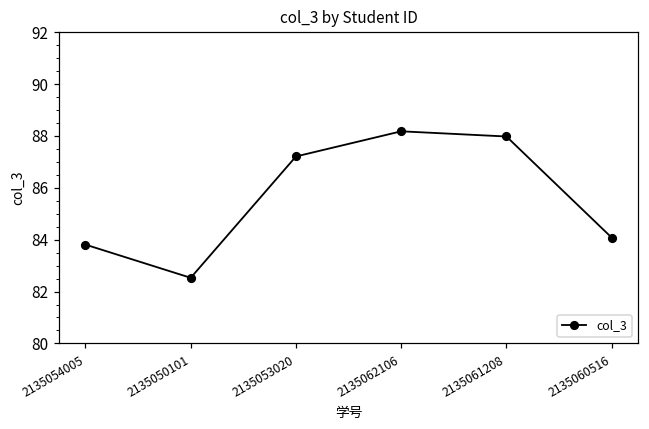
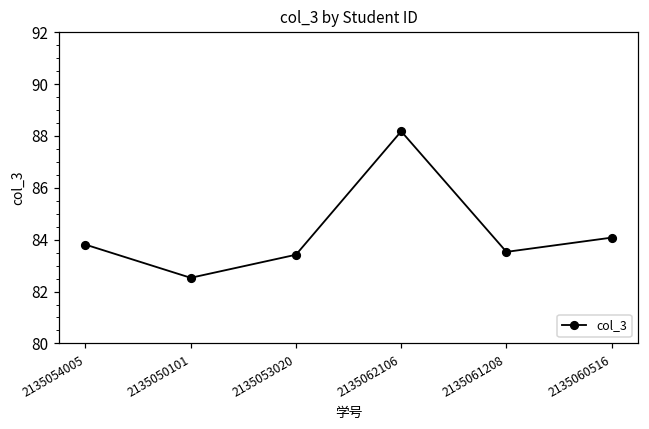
  {
    "2135054005": 83.8,
    "2135050101": 82.5,
-   "2135053020": 87.2,
+   "2135053020": 83.4,
    "2135062106": 88.2,
-   "2135061208": 88.0,
+   "2135061208": 83.5,
    "2135060516": 84.1
  }
